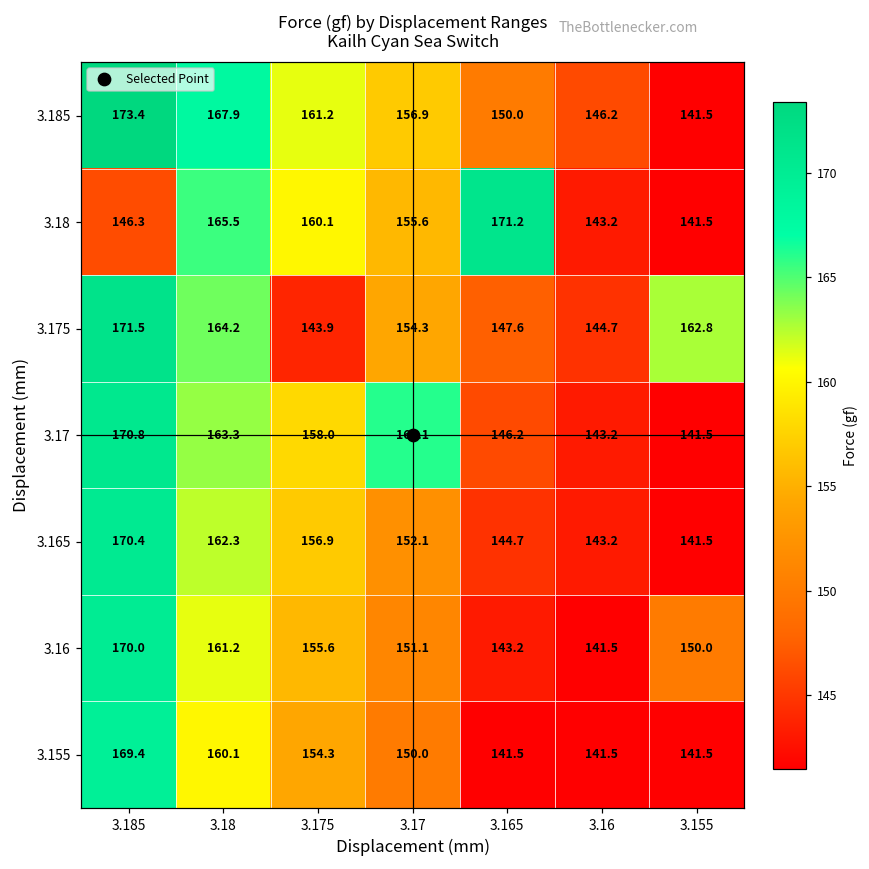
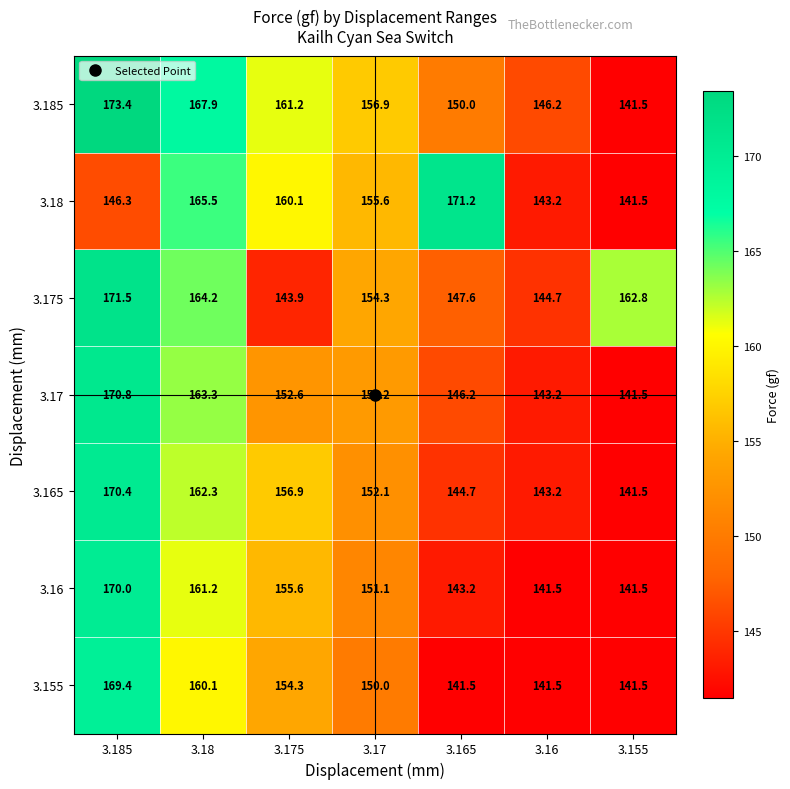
  {
    "3.185": {
      "3.185": 173.4,
      "3.18": 167.9,
      "3.175": 161.2,
      "3.17": 156.9,
      "3.165": 150.0,
      "3.16": 146.2,
      "3.155": 141.5
    },
    "3.18": {
      "3.185": 146.3,
      "3.18": 165.5,
      "3.175": 160.1,
      "3.17": 155.6,
      "3.165": 171.2,
      "3.16": 143.2,
      "3.155": 141.5
    },
    "3.175": {
      "3.185": 171.5,
      "3.18": 164.2,
      "3.175": 143.9,
      "3.17": 154.3,
      "3.165": 147.6,
      "3.16": 144.7,
      "3.155": 162.8
    },
    "3.17": {
      "3.185": 170.8,
      "3.18": 163.3,
-     "3.175": 158.0,
-     "3.17": 166.1,
+     "3.175": 152.6,
+     "3.17": 153.2,
      "3.165": 146.2,
      "3.16": 143.2,
      "3.155": 141.5
    },
    "3.165": {
      "3.185": 170.4,
      "3.18": 162.3,
      "3.175": 156.9,
      "3.17": 152.1,
      "3.165": 144.7,
      "3.16": 143.2,
      "3.155": 141.5
    },
    "3.16": {
      "3.185": 170.0,
      "3.18": 161.2,
      "3.175": 155.6,
      "3.17": 151.1,
      "3.165": 143.2,
      "3.16": 141.5,
-     "3.155": 150.0
+     "3.155": 141.5
    },
    "3.155": {
      "3.185": 169.4,
      "3.18": 160.1,
      "3.175": 154.3,
      "3.17": 150.0,
      "3.165": 141.5,
      "3.16": 141.5,
      "3.155": 141.5
    }
  }
